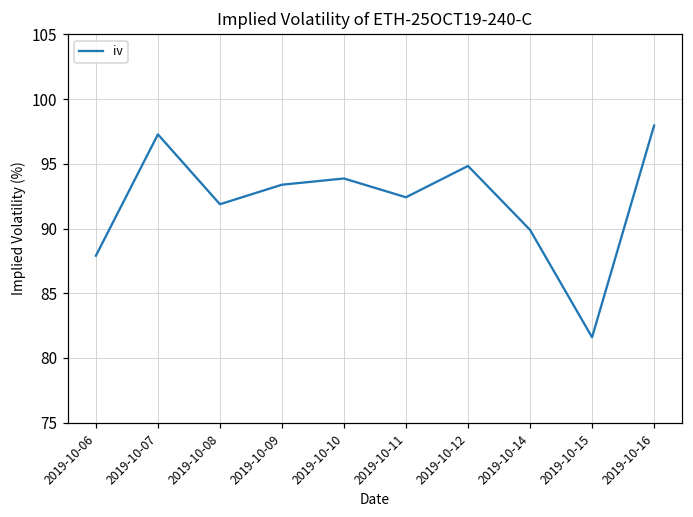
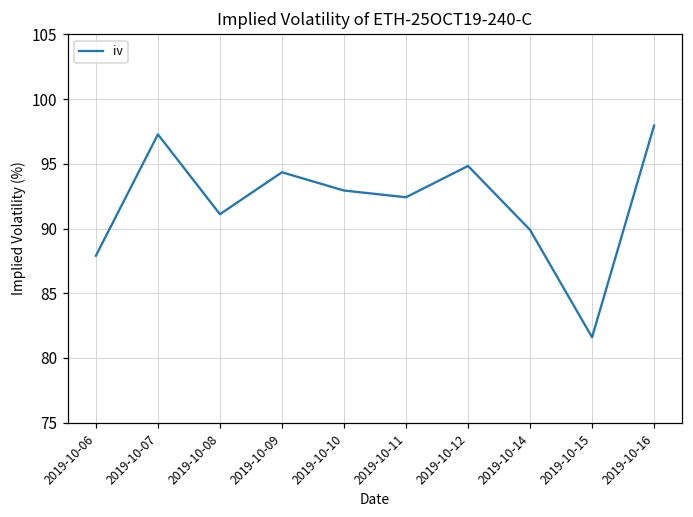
  {
    "2019-10-06": 87.9,
    "2019-10-07": 97.3,
-   "2019-10-08": 91.9,
-   "2019-10-09": 93.4,
-   "2019-10-10": 93.9,
+   "2019-10-08": 91.1,
+   "2019-10-09": 94.4,
+   "2019-10-10": 92.9,
    "2019-10-11": 92.4,
    "2019-10-12": 94.8,
    "2019-10-14": 89.9,
    "2019-10-15": 81.6,
    "2019-10-16": 98.0
  }
